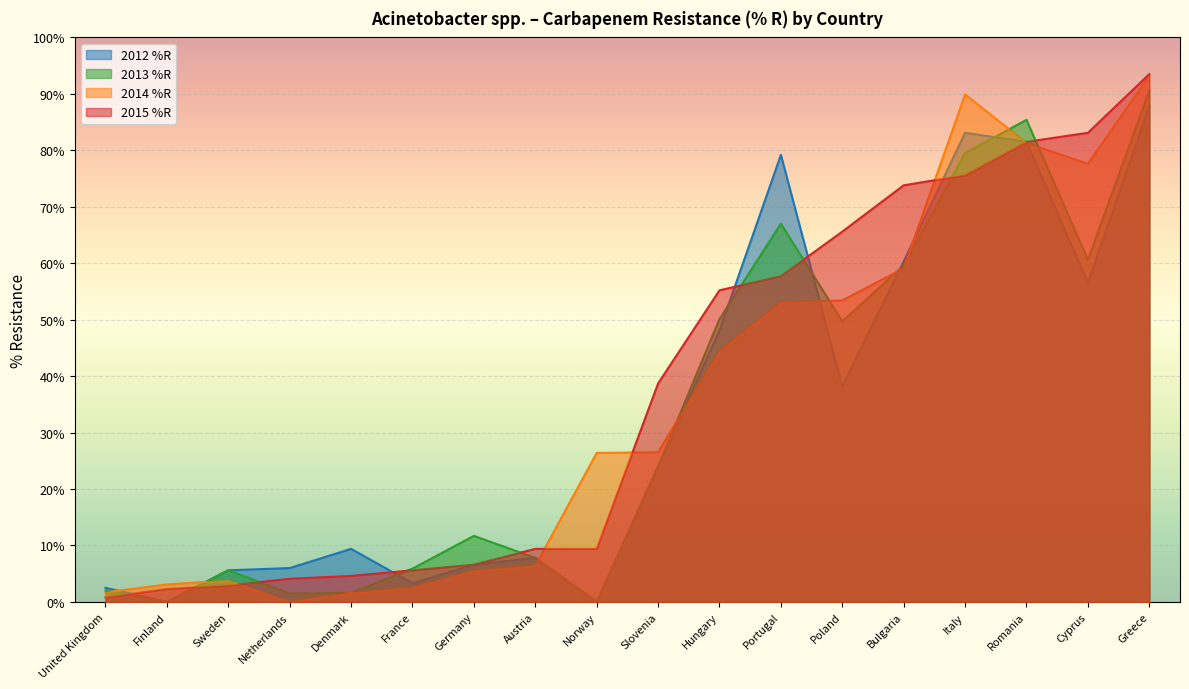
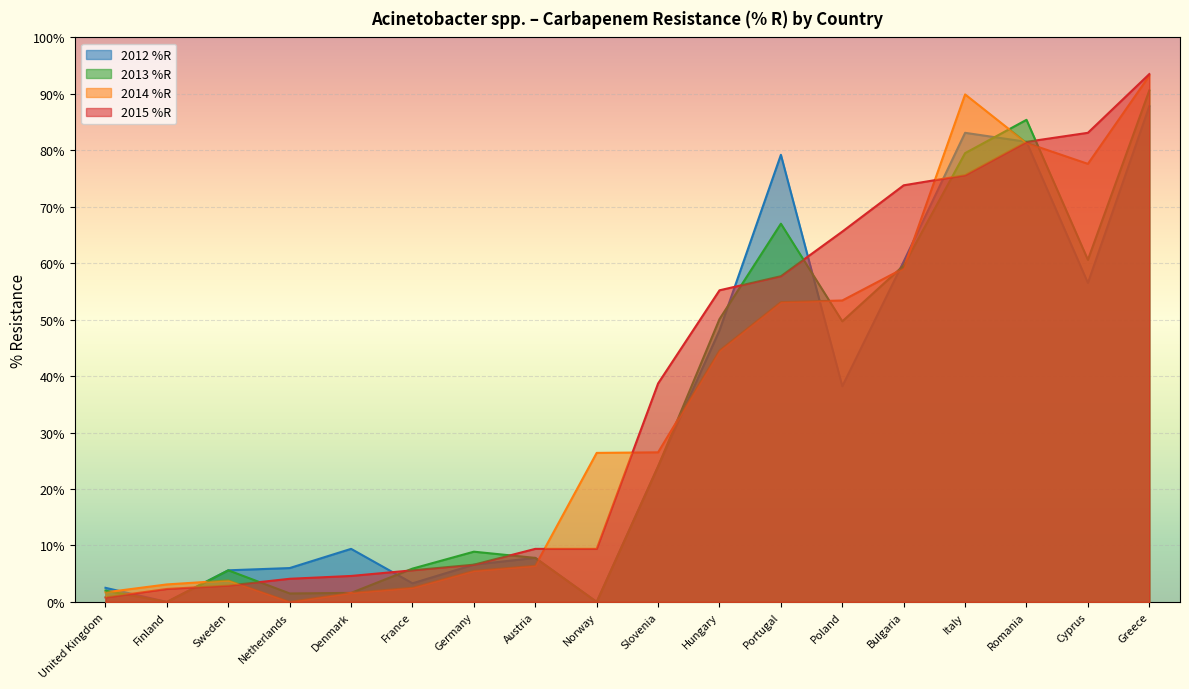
  {
    "2012 %R": {
      "United Kingdom": "3%",
      "Netherlands": "6%",
      "Denmark": "9%",
      "France": "3%",
      "Hungary": "48%",
      "Portugal": "79%",
      "Poland": "38%",
      "Bulgaria": "60%",
      "Italy": "83%",
      "Cyprus": "57%",
      "Greece": "88%"
    },
    "2013 %R": {
      "Netherlands": "2%",
-     "Germany": "12%",
+     "Germany": "9%",
      "Hungary": "50%",
      "Portugal": "67%",
      "Poland": "50%",
      "Bulgaria": "60%",
      "Italy": "80%",
      "Romania": "85%",
      "Cyprus": "61%",
      "Greece": "91%"
    },
    "2014 %R": {
      "Finland": "3%",
      "Sweden": "4%",
      "Netherlands": "0%",
      "France": "3%",
      "Germany": "6%",
      "Austria": "6%",
      "Norway": "26%",
      "Slovenia": "27%",
      "Hungary": "45%",
      "Portugal": "53%",
      "Poland": "53%",
      "Bulgaria": "59%",
      "Italy": "90%",
      "Cyprus": "78%"
    },
    "2015 %R": {
      "United Kingdom": "1%",
      "Finland": "2%",
      "Sweden": "3%",
      "Netherlands": "4%",
      "Denmark": "5%",
      "Austria": "9%",
      "Norway": "9%",
      "Slovenia": "39%",
      "Hungary": "55%",
      "Portugal": "58%",
      "Poland": "66%",
      "Bulgaria": "74%",
      "Italy": "76%",
      "Cyprus": "83%"
    }
  }
